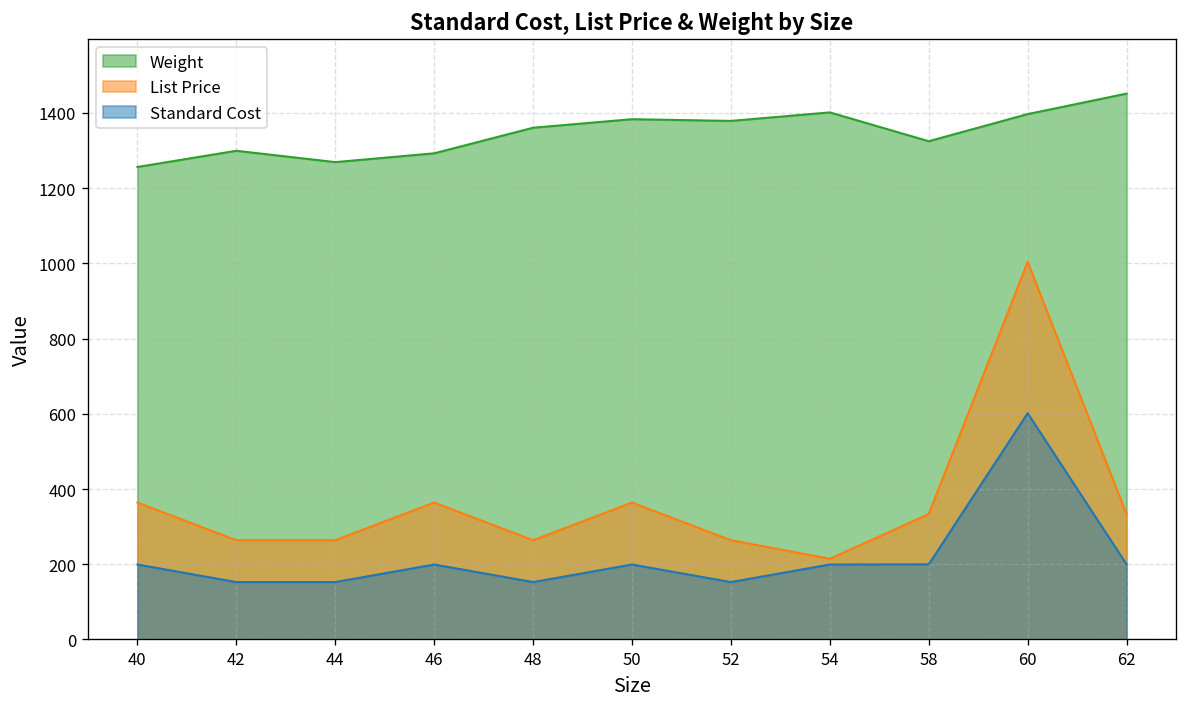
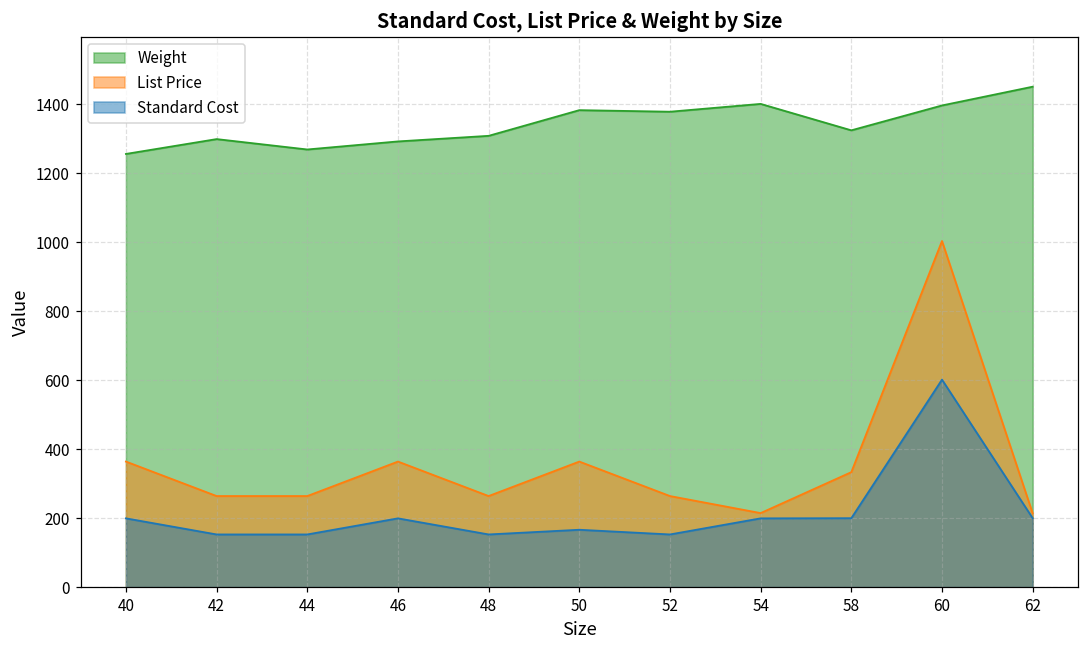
  {
    "Weight": {
      "40": 1260,
      "42": 1300,
      "44": 1270,
      "46": 1290,
-     "48": 1360,
+     "48": 1310,
      "50": 1380,
      "52": 1380,
      "54": 1400,
      "58": 1320,
      "60": 1400,
      "62": 1450
    },
    "List Price": {
      "40": 360,
      "42": 260,
      "44": 260,
      "46": 360,
      "48": 260,
      "50": 360,
      "52": 260,
      "54": 210,
      "58": 330,
      "60": 1000,
-     "62": 330
+     "62": 210
    },
    "Standard Cost": {
      "40": 200,
      "42": 150,
      "44": 150,
      "46": 200,
      "48": 150,
-     "50": 200,
+     "50": 170,
      "52": 150,
      "54": 200,
      "58": 200,
      "60": 600,
      "62": 200
    }
  }
